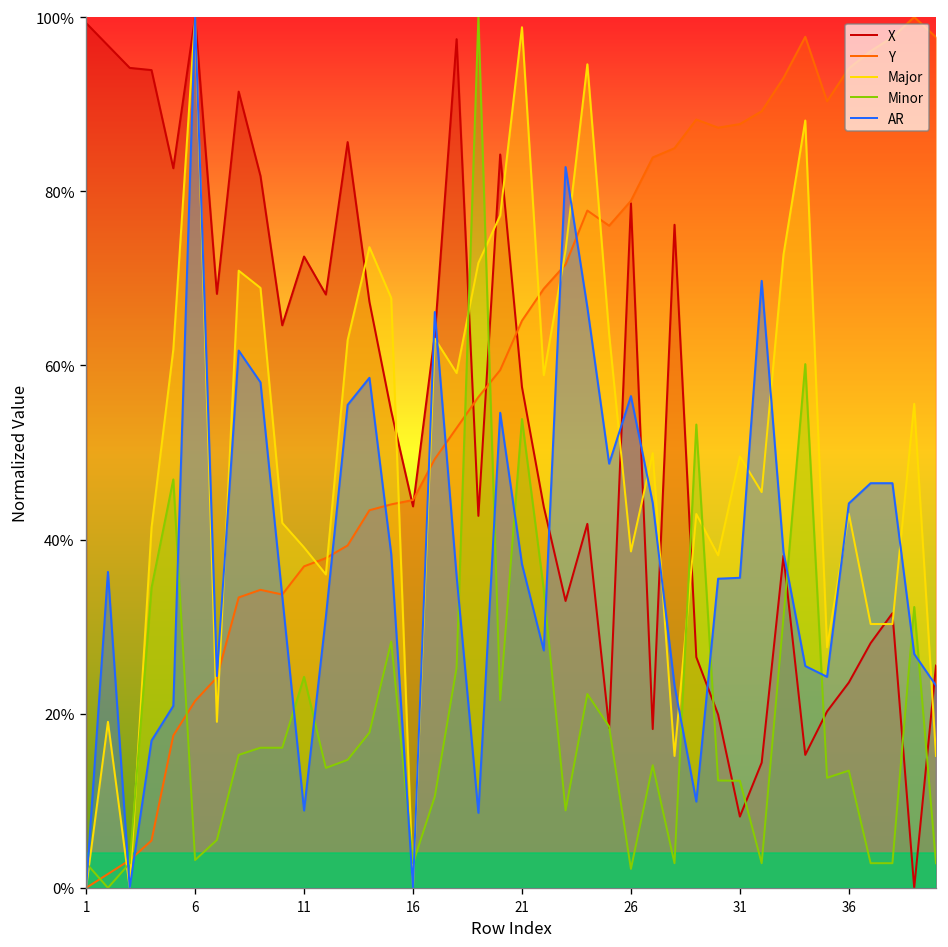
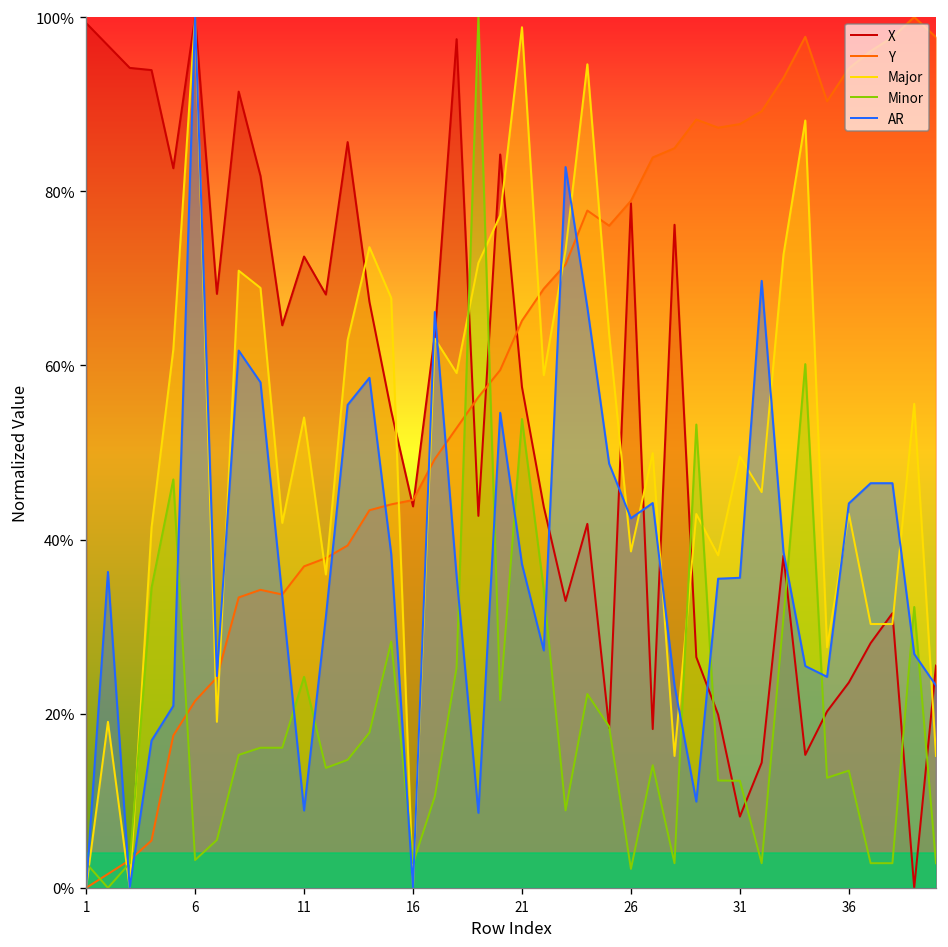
  {
    "X": {
      "1": "99%",
      "11": "72%",
      "16": "44%",
      "21": "58%",
      "31": "8%",
      "36": "24%"
    },
    "Y": {
      "6": "21%",
      "11": "37%",
      "16": "45%",
      "21": "65%",
      "31": "88%"
    },
    "Major": {
-     "11": "39%",
+     "11": "54%",
      "21": "99%",
      "26": "39%",
      "31": "50%",
      "36": "43%"
    },
    "Minor": {
      "11": "24%",
      "21": "54%",
      "31": "12%",
      "36": "13%"
    },
    "AR": {
      "11": "9%",
      "21": "37%",
-     "26": "56%",
+     "26": "42%",
      "31": "36%",
      "36": "44%"
    }
  }
